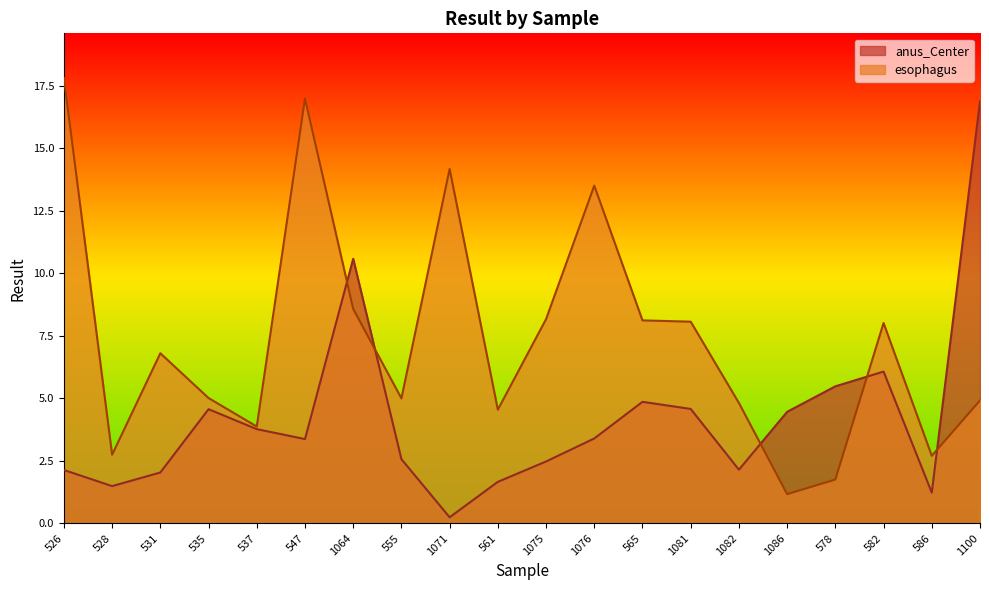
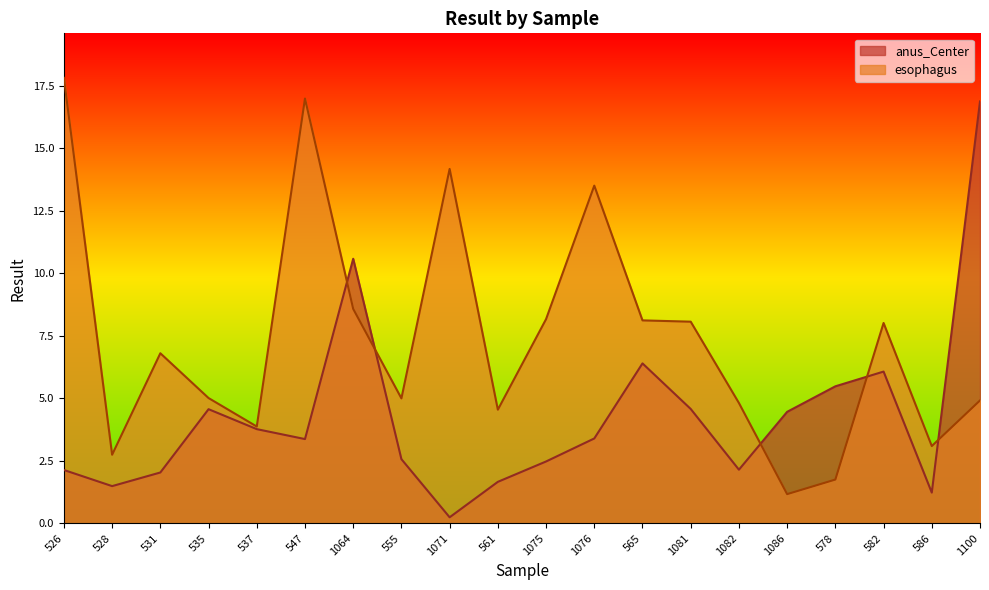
  {
    "anus_Center": {
      "526": 2.1,
      "528": 1.5,
      "531": 2.0,
      "535": 4.6,
      "537": 3.8,
      "547": 3.4,
      "1064": 10.6,
      "555": 2.6,
      "1071": 0.2,
      "561": 1.7,
      "1075": 2.5,
      "1076": 3.4,
-     "565": 4.9,
+     "565": 6.4,
      "1081": 4.6,
      "1082": 2.1,
      "1086": 4.5,
      "578": 5.5,
      "582": 6.1,
      "586": 1.2,
      "1100": 16.9
    },
    "esophagus": {
      "526": 17.8,
      "528": 2.7,
      "531": 6.8,
      "535": 5.0,
      "537": 3.9,
      "547": 17.0,
      "1064": 8.6,
      "555": 5.0,
      "1071": 14.2,
      "561": 4.5,
      "1075": 8.2,
      "1076": 13.5,
      "565": 8.1,
      "1081": 8.1,
      "1082": 4.8,
      "1086": 1.2,
      "578": 1.7,
      "582": 8.0,
-     "586": 2.7,
+     "586": 3.1,
      "1100": 4.9
    }
  }
